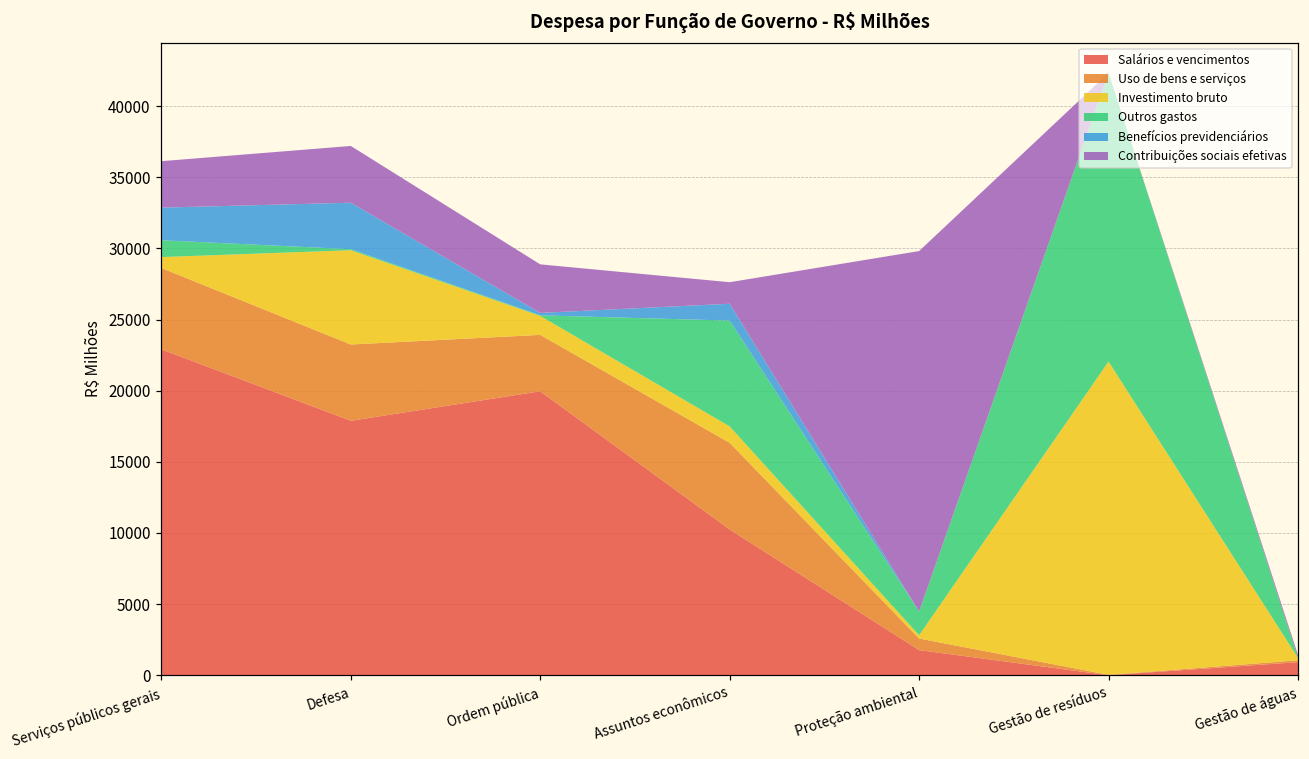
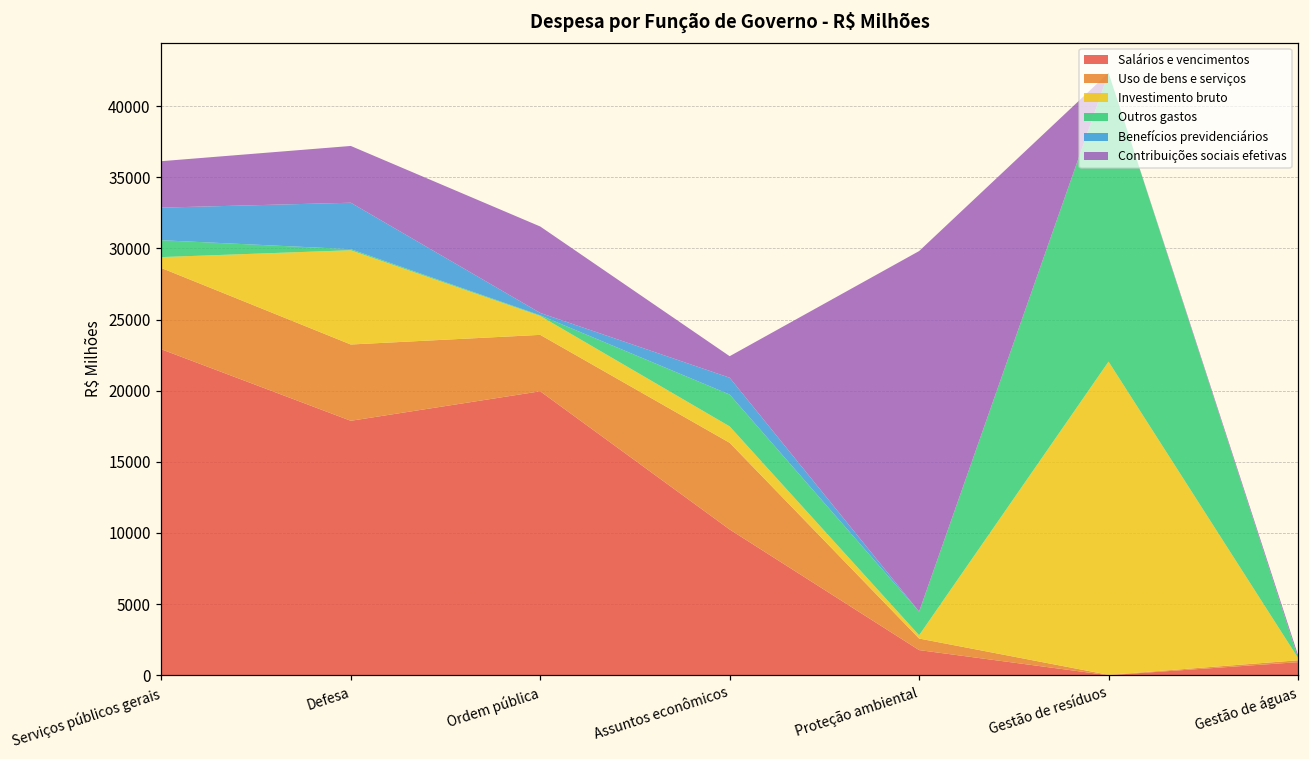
  {
    "Investimento bruto": {
      "Serviços públicos gerais": 800,
      "Assuntos econômicos": 1200,
      "Proteção ambiental": 200,
      "Gestão de resíduos": 22000
    },
    "Outros gastos": {
      "Serviços públicos gerais": 1200,
-     "Assuntos econômicos": 7400
+     "Assuntos econômicos": 2200
    },
    "Benefícios previdenciários": {
      "Serviços públicos gerais": 2300,
      "Defesa": 3300,
      "Assuntos econômicos": 1200
    },
    "Contribuições sociais efetivas": {
      "Serviços públicos gerais": 3300,
      "Defesa": 4000,
-     "Ordem pública": 3400,
+     "Ordem pública": 6100,
      "Assuntos econômicos": 1500,
      "Proteção ambiental": 25300
    }
  }
